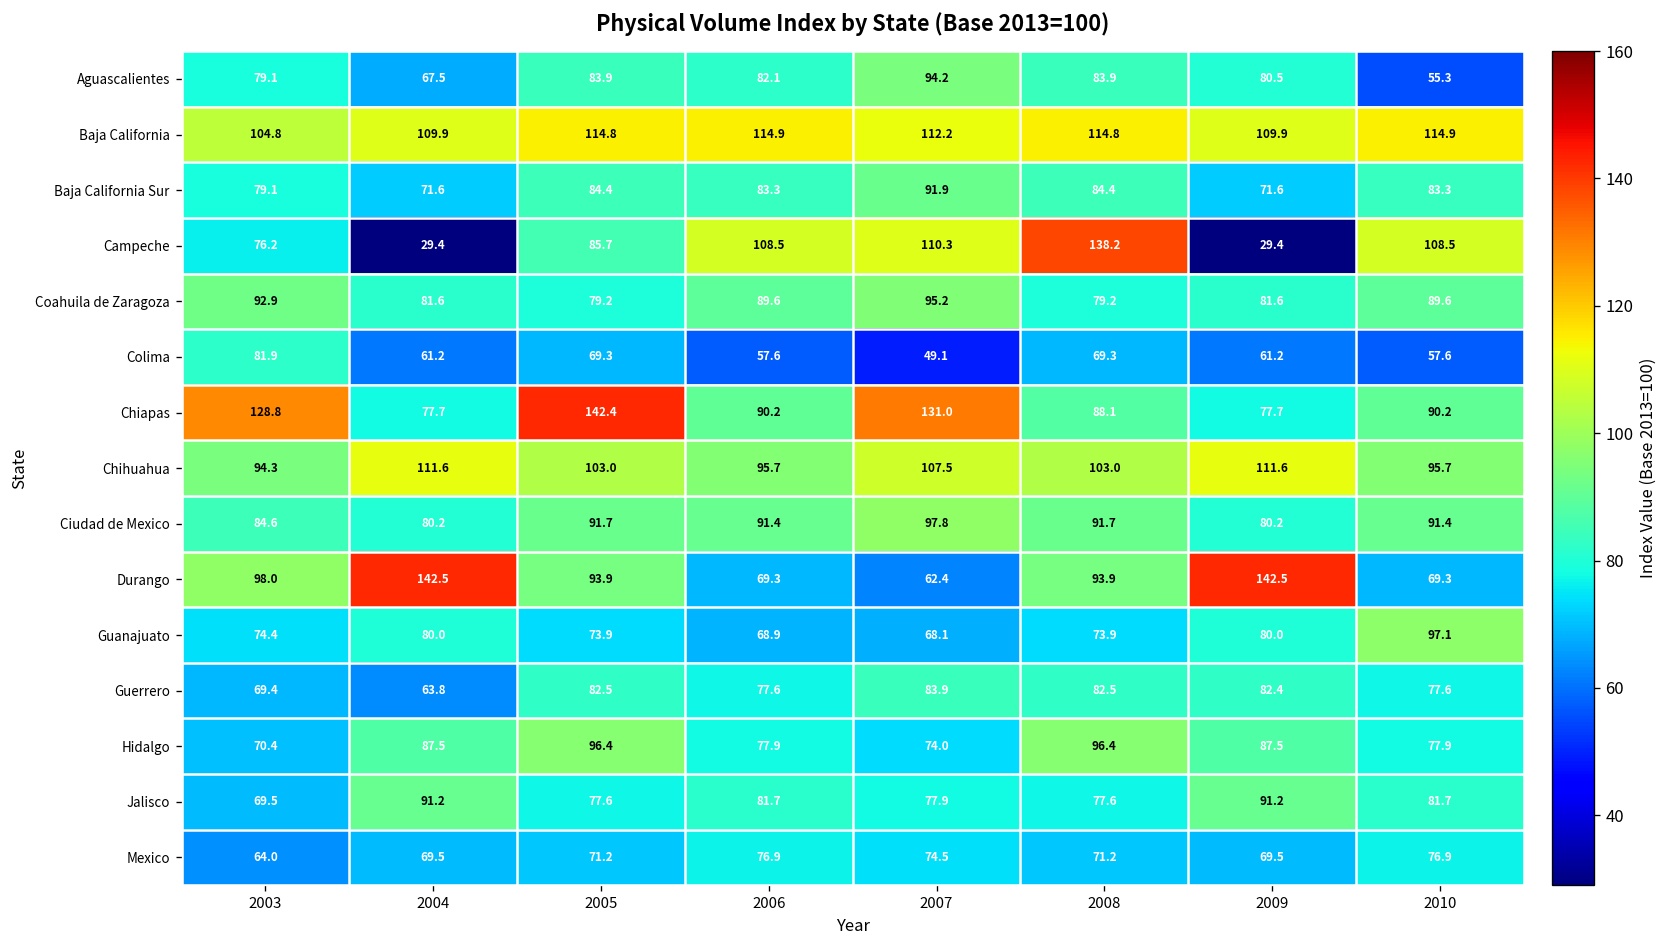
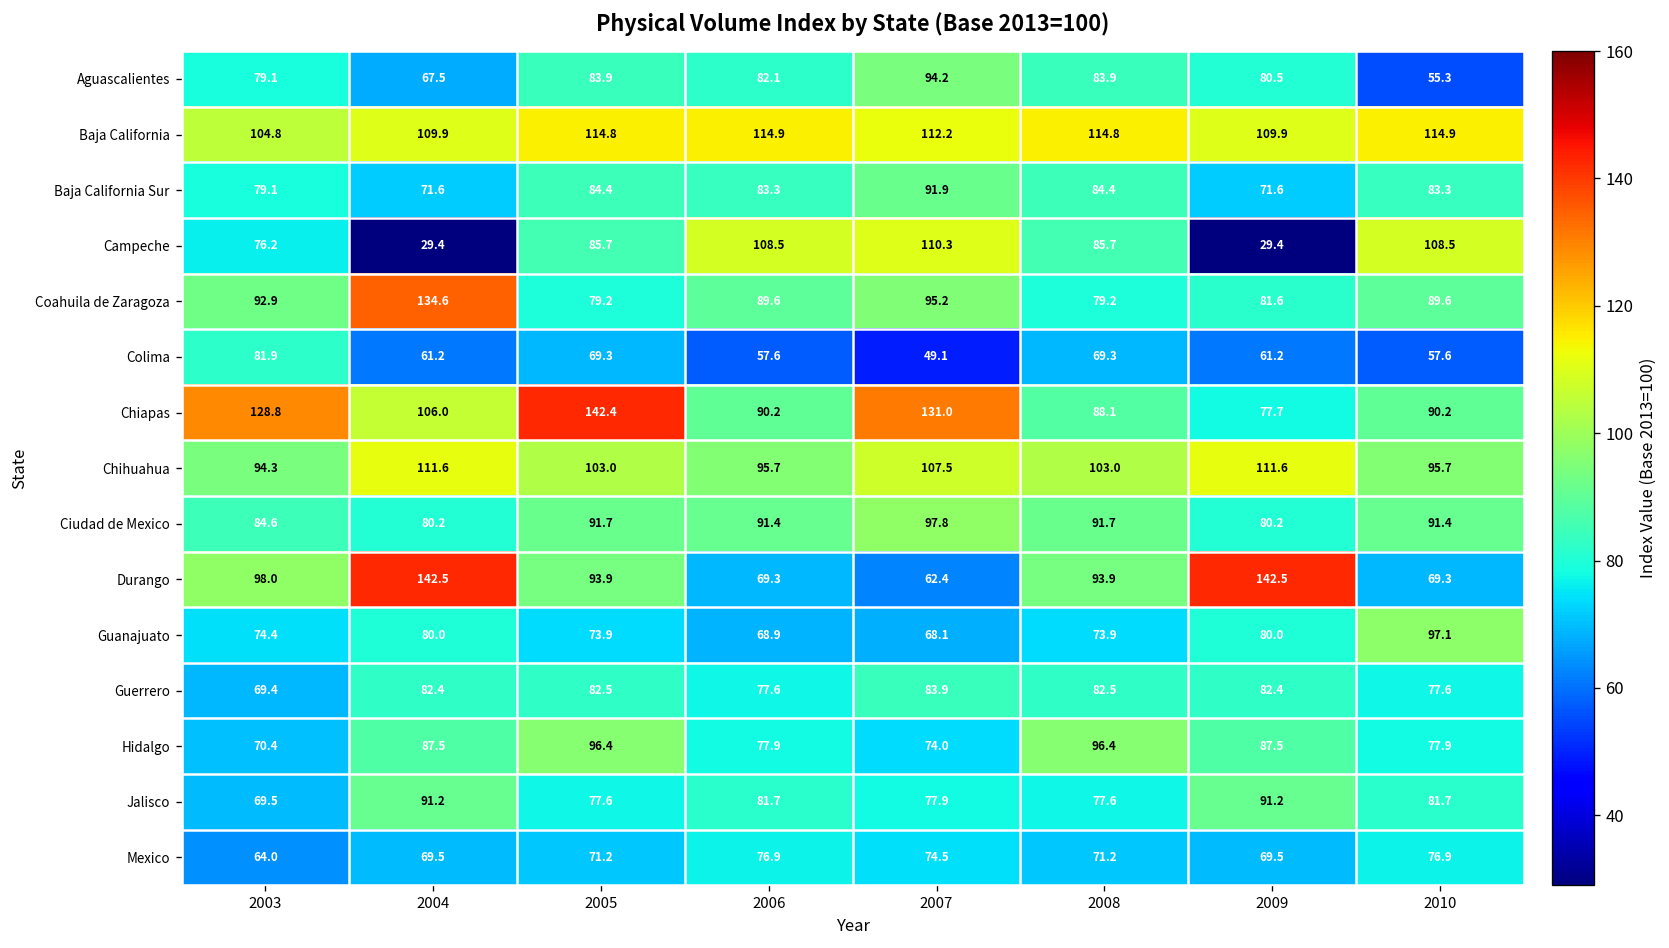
  {
    "Aguascalientes": {
      "2003": 79.1,
      "2004": 67.5,
      "2005": 83.9,
      "2006": 82.1,
      "2007": 94.2,
      "2008": 83.9,
      "2009": 80.5,
      "2010": 55.3
    },
    "Baja California": {
      "2003": 104.8,
      "2004": 109.9,
      "2005": 114.8,
      "2006": 114.9,
      "2007": 112.2,
      "2008": 114.8,
      "2009": 109.9,
      "2010": 114.9
    },
    "Baja California Sur": {
      "2003": 79.1,
      "2004": 71.6,
      "2005": 84.4,
      "2006": 83.3,
      "2007": 91.9,
      "2008": 84.4,
      "2009": 71.6,
      "2010": 83.3
    },
    "Campeche": {
      "2003": 76.2,
      "2004": 29.4,
      "2005": 85.7,
      "2006": 108.5,
      "2007": 110.3,
-     "2008": 138.2,
+     "2008": 85.7,
      "2009": 29.4,
      "2010": 108.5
    },
    "Coahuila de Zaragoza": {
      "2003": 92.9,
-     "2004": 81.6,
+     "2004": 134.6,
      "2005": 79.2,
      "2006": 89.6,
      "2007": 95.2,
      "2008": 79.2,
      "2009": 81.6,
      "2010": 89.6
    },
    "Colima": {
      "2003": 81.9,
      "2004": 61.2,
      "2005": 69.3,
      "2006": 57.6,
      "2007": 49.1,
      "2008": 69.3,
      "2009": 61.2,
      "2010": 57.6
    },
    "Chiapas": {
      "2003": 128.8,
-     "2004": 77.7,
+     "2004": 106.0,
      "2005": 142.4,
      "2006": 90.2,
      "2007": 131.0,
      "2008": 88.1,
      "2009": 77.7,
      "2010": 90.2
    },
    "Chihuahua": {
      "2003": 94.3,
      "2004": 111.6,
      "2005": 103.0,
      "2006": 95.7,
      "2007": 107.5,
      "2008": 103.0,
      "2009": 111.6,
      "2010": 95.7
    },
    "Ciudad de Mexico": {
      "2003": 84.6,
      "2004": 80.2,
      "2005": 91.7,
      "2006": 91.4,
      "2007": 97.8,
      "2008": 91.7,
      "2009": 80.2,
      "2010": 91.4
    },
    "Durango": {
      "2003": 98.0,
      "2004": 142.5,
      "2005": 93.9,
      "2006": 69.3,
      "2007": 62.4,
      "2008": 93.9,
      "2009": 142.5,
      "2010": 69.3
    },
    "Guanajuato": {
      "2003": 74.4,
      "2004": 80.0,
      "2005": 73.9,
      "2006": 68.9,
      "2007": 68.1,
      "2008": 73.9,
      "2009": 80.0,
      "2010": 97.1
    },
    "Guerrero": {
      "2003": 69.4,
-     "2004": 63.8,
+     "2004": 82.4,
      "2005": 82.5,
      "2006": 77.6,
      "2007": 83.9,
      "2008": 82.5,
      "2009": 82.4,
      "2010": 77.6
    },
    "Hidalgo": {
      "2003": 70.4,
      "2004": 87.5,
      "2005": 96.4,
      "2006": 77.9,
      "2007": 74.0,
      "2008": 96.4,
      "2009": 87.5,
      "2010": 77.9
    },
    "Jalisco": {
      "2003": 69.5,
      "2004": 91.2,
      "2005": 77.6,
      "2006": 81.7,
      "2007": 77.9,
      "2008": 77.6,
      "2009": 91.2,
      "2010": 81.7
    },
    "Mexico": {
      "2003": 64.0,
      "2004": 69.5,
      "2005": 71.2,
      "2006": 76.9,
      "2007": 74.5,
      "2008": 71.2,
      "2009": 69.5,
      "2010": 76.9
    }
  }
